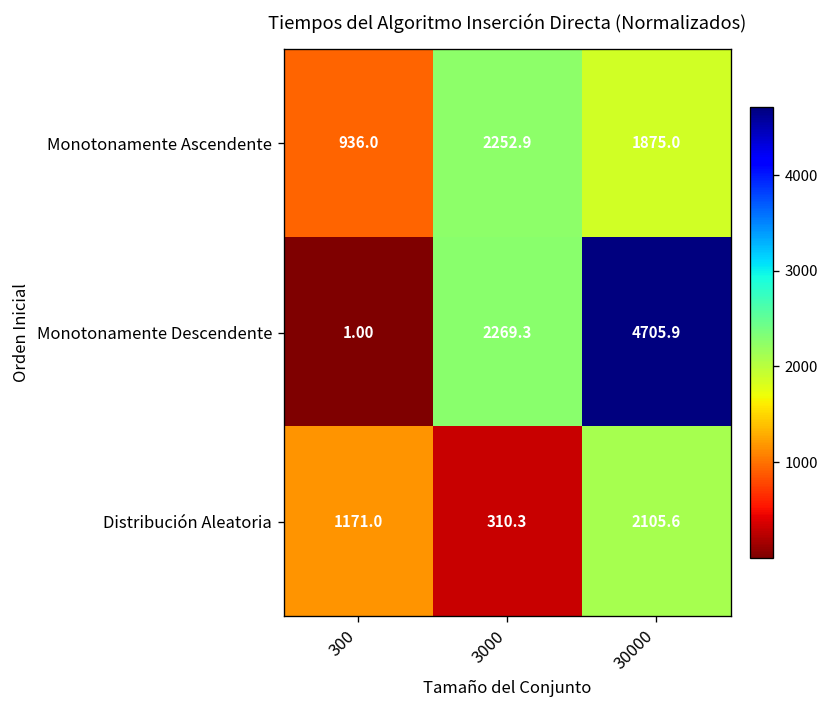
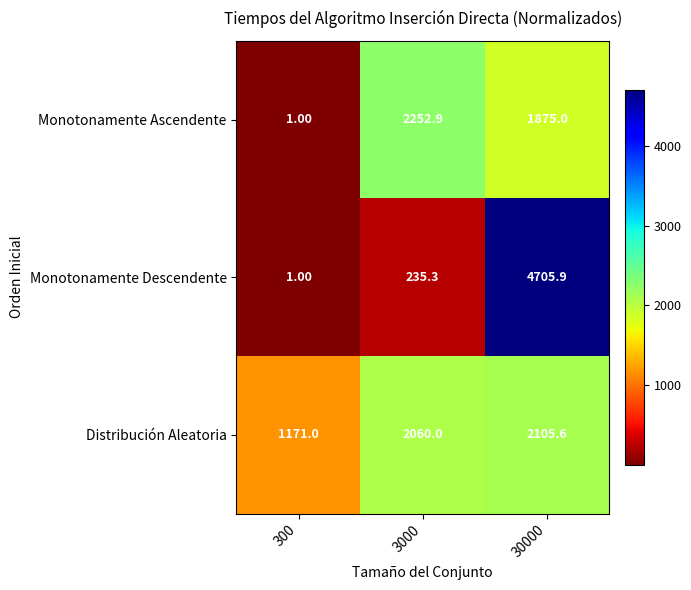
  {
    "Monotonamente Ascendente": {
-     "300": 936.0,
+     "300": 1.00,
      "3000": 2252.9,
      "30000": 1875.0
    },
    "Monotonamente Descendente": {
      "300": 1.00,
-     "3000": 2269.3,
+     "3000": 235.3,
      "30000": 4705.9
    },
    "Distribución Aleatoria": {
      "300": 1171.0,
-     "3000": 310.3,
+     "3000": 2060.0,
      "30000": 2105.6
    }
  }
